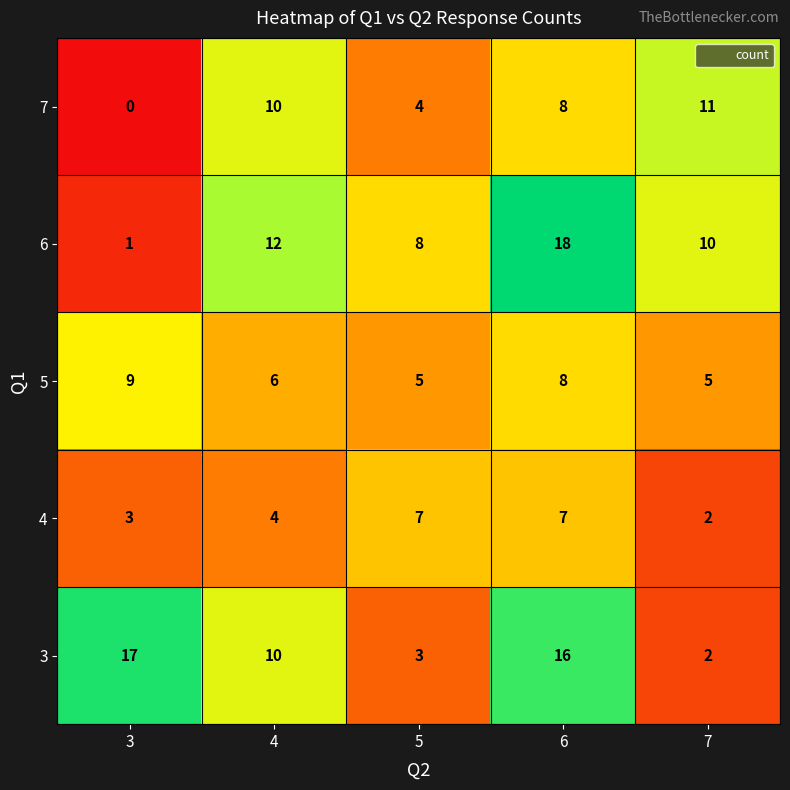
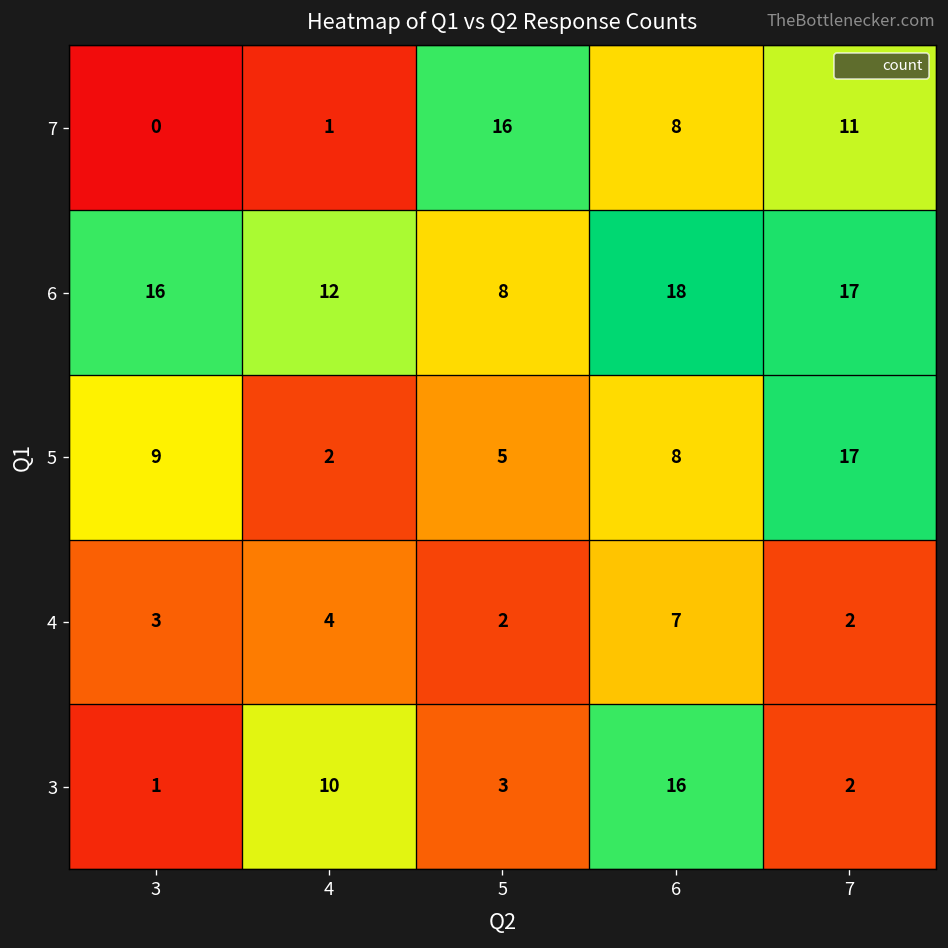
  {
    "7": {
      "3": 0,
-     "4": 10,
-     "5": 4,
+     "4": 1,
+     "5": 16,
      "6": 8,
      "7": 11
    },
    "6": {
-     "3": 1,
+     "3": 16,
      "4": 12,
      "5": 8,
      "6": 18,
-     "7": 10
+     "7": 17
    },
    "5": {
      "3": 9,
-     "4": 6,
+     "4": 2,
      "5": 5,
      "6": 8,
-     "7": 5
+     "7": 17
    },
    "4": {
      "3": 3,
      "4": 4,
-     "5": 7,
+     "5": 2,
      "6": 7,
      "7": 2
    },
    "3": {
-     "3": 17,
+     "3": 1,
      "4": 10,
      "5": 3,
      "6": 16,
      "7": 2
    }
  }
